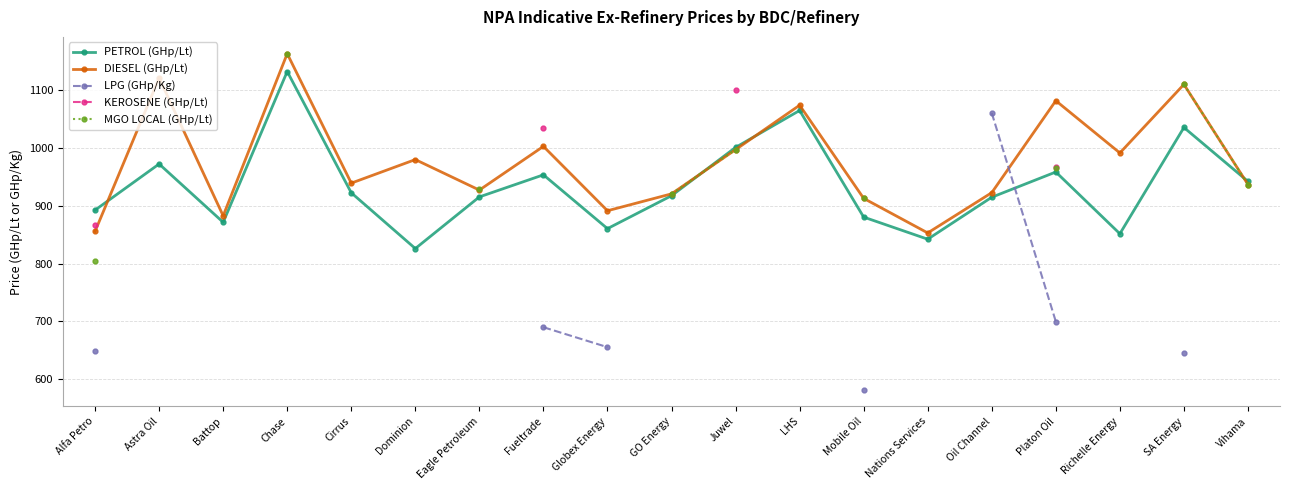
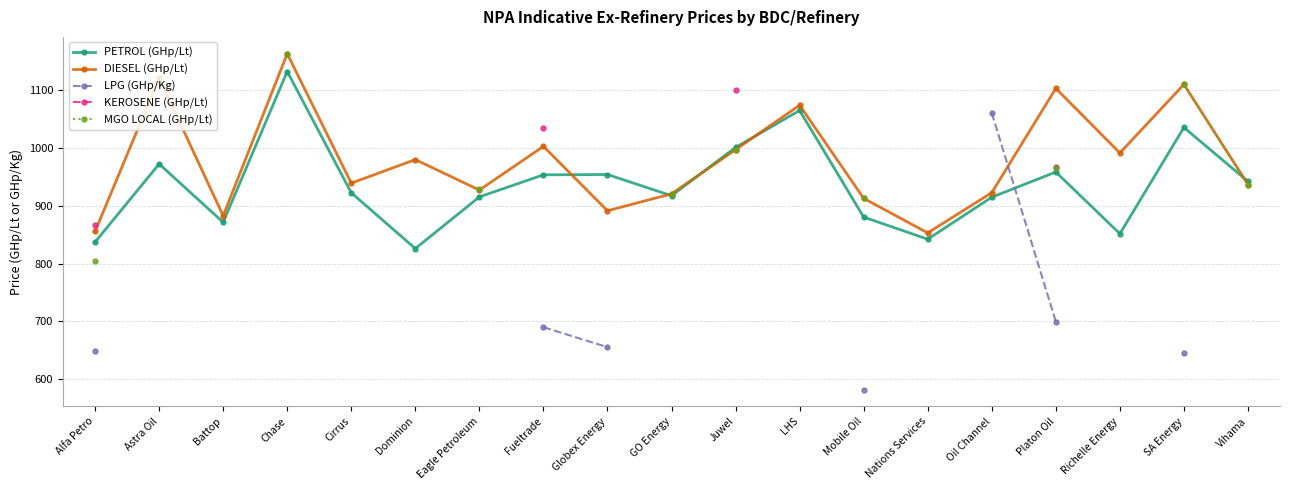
  {
    "PETROL (GHp/Lt)": {
-     "Alfa Petro": 890,
+     "Alfa Petro": 840,
      "Astra Oil": 970,
      "Battop": 870,
      "Chase": 1130,
      "Cirrus": 920,
      "Dominion": 830,
      "Eagle Petroleum": 920,
      "Fueltrade": 950,
-     "Globex Energy": 860,
+     "Globex Energy": 950,
      "LHS": 1070,
      "Mobile Oil": 880,
      "Nations Services": 840,
      "Oil Channel": 920,
      "Platon Oil": 960,
      "Richelle Energy": 850,
      "SA Energy": 1040,
      "Vihama": 940
    },
    "DIESEL (GHp/Lt)": {
      "Alfa Petro": 860,
      "Battop": 880,
      "Cirrus": 940,
      "Dominion": 980,
      "Fueltrade": 1000,
      "Globex Energy": 890,
      "LHS": 1070,
      "Nations Services": 850,
      "Oil Channel": 920,
-     "Platon Oil": 1080,
+     "Platon Oil": 1100,
      "Richelle Energy": 990
    },
    "LPG (GHp/Kg)": {
      "Alfa Petro": 650,
      "Fueltrade": 690,
      "Globex Energy": 660,
      "Mobile Oil": 580,
      "Oil Channel": 1060,
      "Platon Oil": 700,
      "SA Energy": 640
    },
    "KEROSENE (GHp/Lt)": {
      "Alfa Petro": 870,
      "Fueltrade": 1030,
      "Juwel": 1100
    },
    "MGO LOCAL (GHp/Lt)": {
      "Alfa Petro": 800
    }
  }
